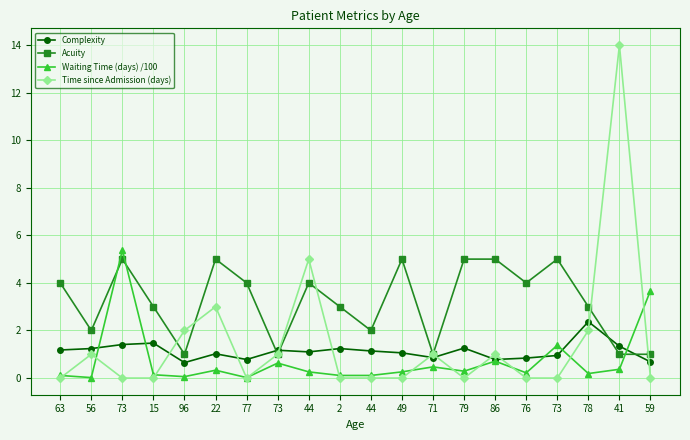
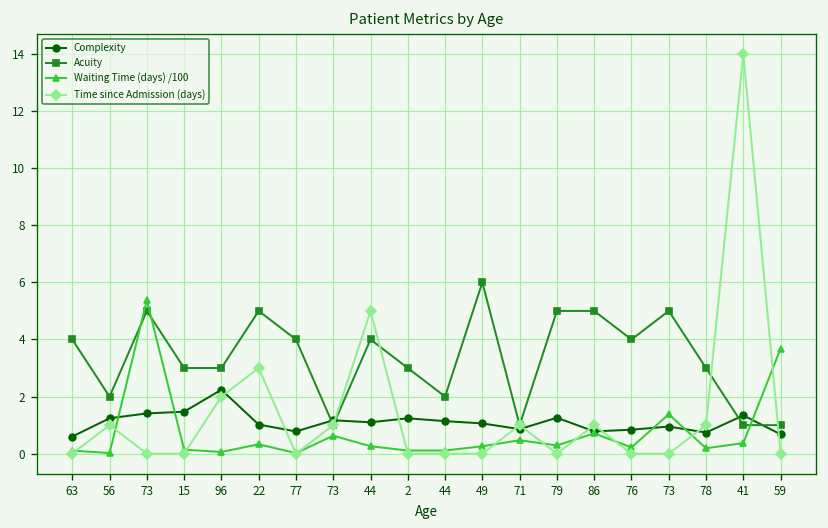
  {
    "Complexity": {
-     "63": 1.2,
+     "63": 0.6,
      "56": 1.2,
      "15": 1.5,
-     "96": 0.7,
+     "96": 2.2,
      "22": 1.0,
      "77": 0.8,
      "2": 1.2,
      "49": 1.1,
      "71": 0.9,
      "79": 1.3,
      "76": 0.8,
-     "78": 2.4,
+     "78": 0.7,
      "41": 1.3,
      "59": 0.7
    },
    "Acuity": {
      "63": 4,
      "56": 2,
      "15": 3,
-     "96": 1,
+     "96": 3,
      "22": 5,
      "77": 4,
      "2": 3,
-     "49": 5,
+     "49": 6,
      "79": 5,
      "86": 5,
      "76": 4,
      "78": 3,
      "41": 1,
      "59": 1
    },
    "Waiting Time (days) /100": {
      "63": 0.1,
      "56": 0.0,
      "15": 0.1,
      "96": 0.1,
      "22": 0.3,
      "2": 0.1,
      "49": 0.3,
      "71": 0.5,
      "79": 0.3,
      "76": 0.2,
      "78": 0.2,
      "41": 0.4,
      "59": 3.7
    },
    "Time since Admission (days)": {
      "63": 0,
      "56": 1,
      "15": 0,
      "96": 2,
      "22": 3,
      "2": 0,
      "49": 0,
      "79": 0,
      "86": 1,
      "76": 0,
-     "78": 2,
+     "78": 1,
      "41": 14,
      "59": 0
    }
  }
